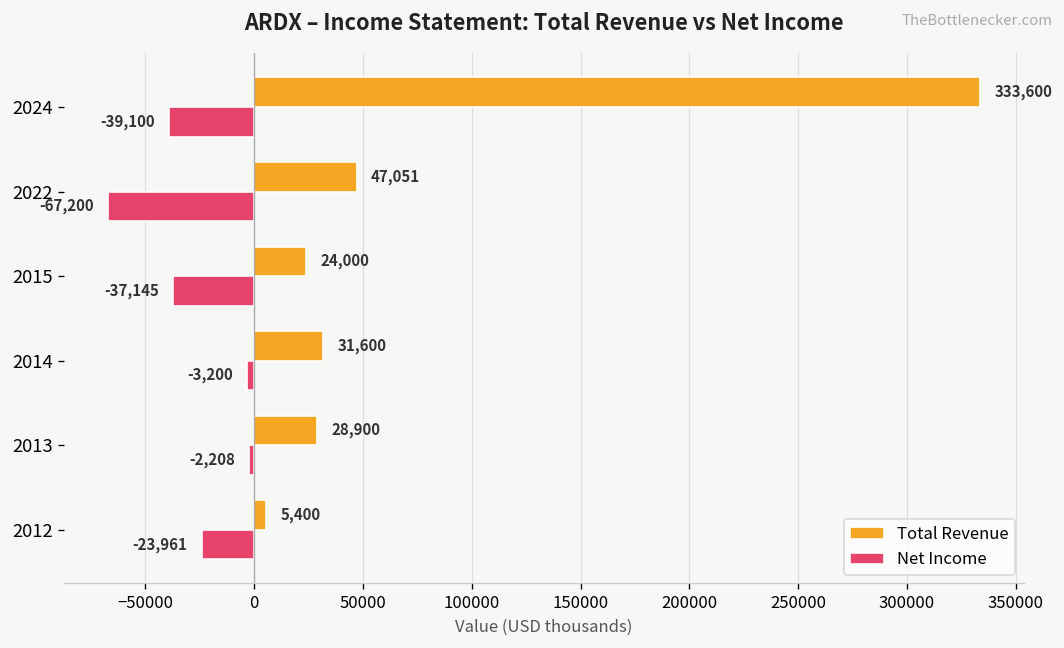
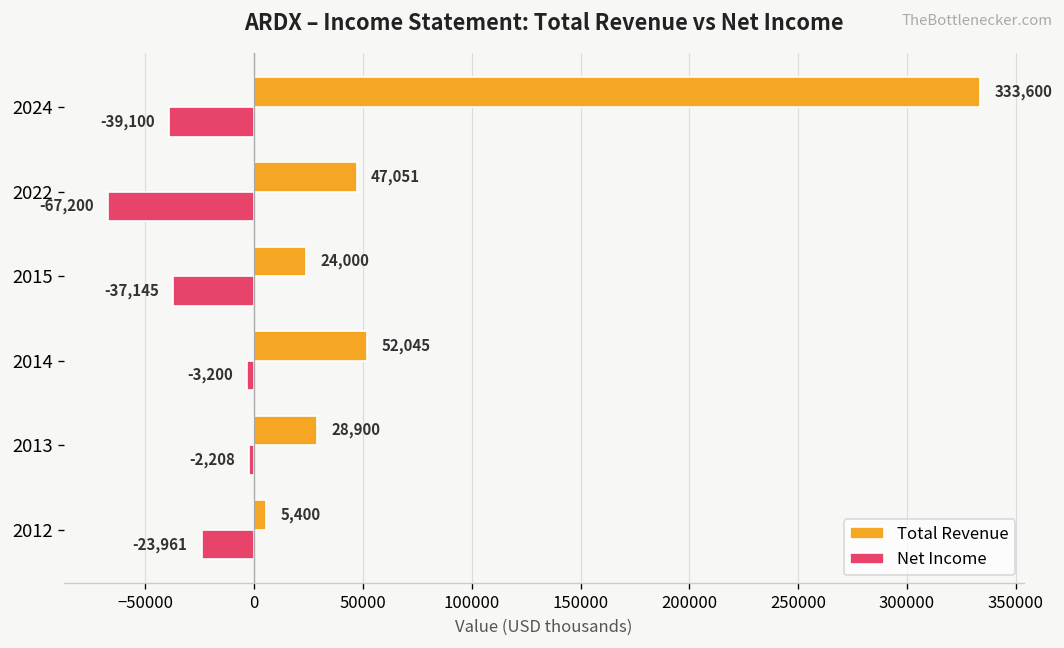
  {
    "Total Revenue": {
      "2024": "333,600",
      "2022": "47,051",
      "2015": "24,000",
-     "2014": "31,600",
+     "2014": "52,045",
      "2013": "28,900",
      "2012": "5,400"
    },
    "Net Income": {
      "2024": "-39,100",
      "2022": "-67,200",
      "2015": "-37,145",
      "2014": "-3,200",
      "2013": "-2,208",
      "2012": "-23,961"
    }
  }
